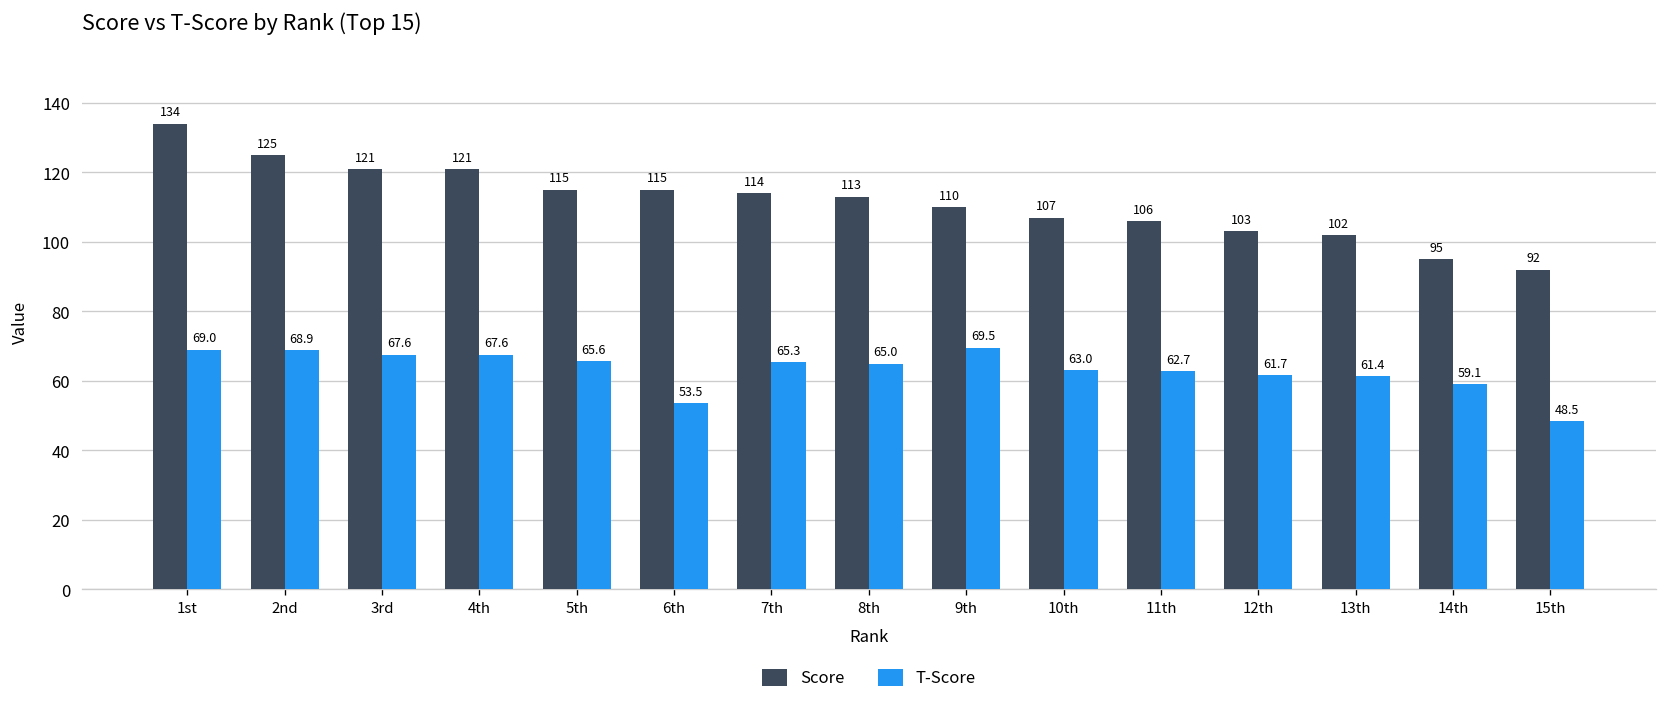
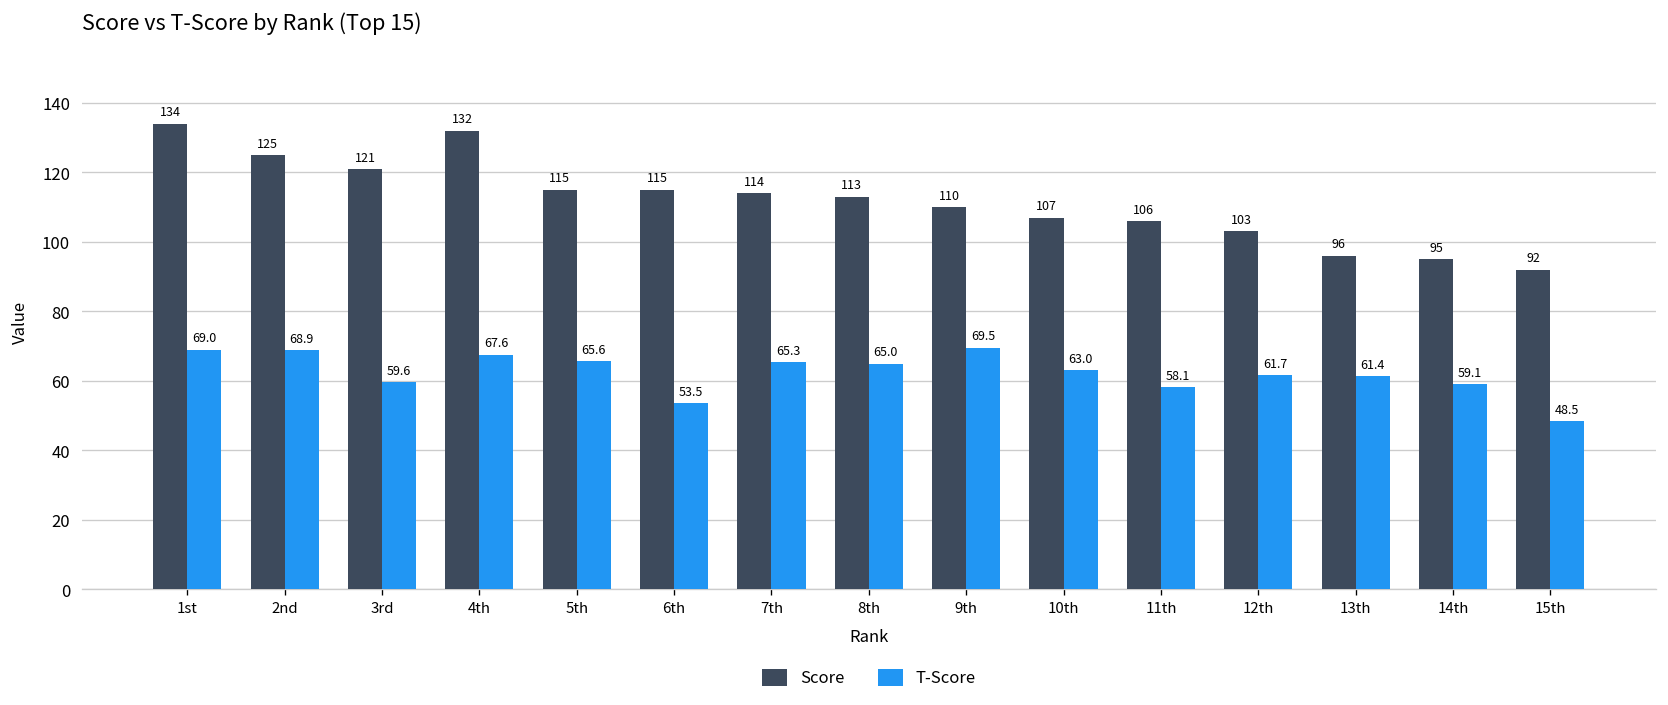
  {
    "Score": {
      "1st": 134,
      "2nd": 125,
      "3rd": 121,
-     "4th": 121,
+     "4th": 132,
      "5th": 115,
      "6th": 115,
      "7th": 114,
      "8th": 113,
      "9th": 110,
      "10th": 107,
      "11th": 106,
      "12th": 103,
-     "13th": 102,
+     "13th": 96,
      "14th": 95,
      "15th": 92
    },
    "T-Score": {
      "1st": 69.0,
      "2nd": 68.9,
-     "3rd": 67.6,
+     "3rd": 59.6,
      "4th": 67.6,
      "5th": 65.6,
      "6th": 53.5,
      "7th": 65.3,
      "8th": 65.0,
      "9th": 69.5,
      "10th": 63.0,
-     "11th": 62.7,
+     "11th": 58.1,
      "12th": 61.7,
      "13th": 61.4,
      "14th": 59.1,
      "15th": 48.5
    }
  }
